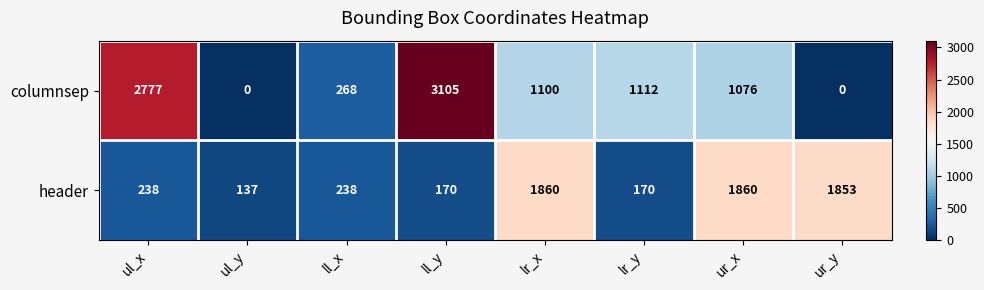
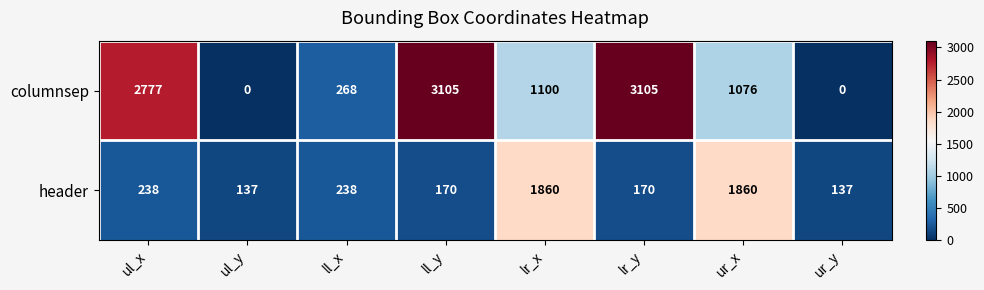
  {
    "columnsep": {
      "ul_x": 2777,
      "ul_y": 0,
      "ll_x": 268,
      "ll_y": 3105,
      "lr_x": 1100,
-     "lr_y": 1112,
+     "lr_y": 3105,
      "ur_x": 1076,
      "ur_y": 0
    },
    "header": {
      "ul_x": 238,
      "ul_y": 137,
      "ll_x": 238,
      "ll_y": 170,
      "lr_x": 1860,
      "lr_y": 170,
      "ur_x": 1860,
-     "ur_y": 1853
+     "ur_y": 137
    }
  }
